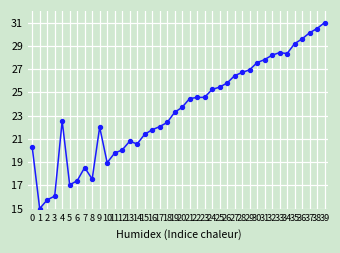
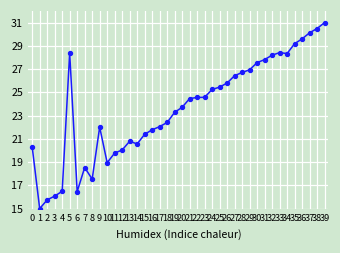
  {
    "0": 20.3,
    "1": 15.0,
    "2": 15.8,
    "3": 16.1,
-   "4": 22.5,
-   "5": 17.0,
-   "6": 17.4,
+   "4": 16.5,
+   "5": 28.4,
+   "6": 16.5,
    "7": 18.5,
    "8": 17.5,
    "9": 22.0
  }
